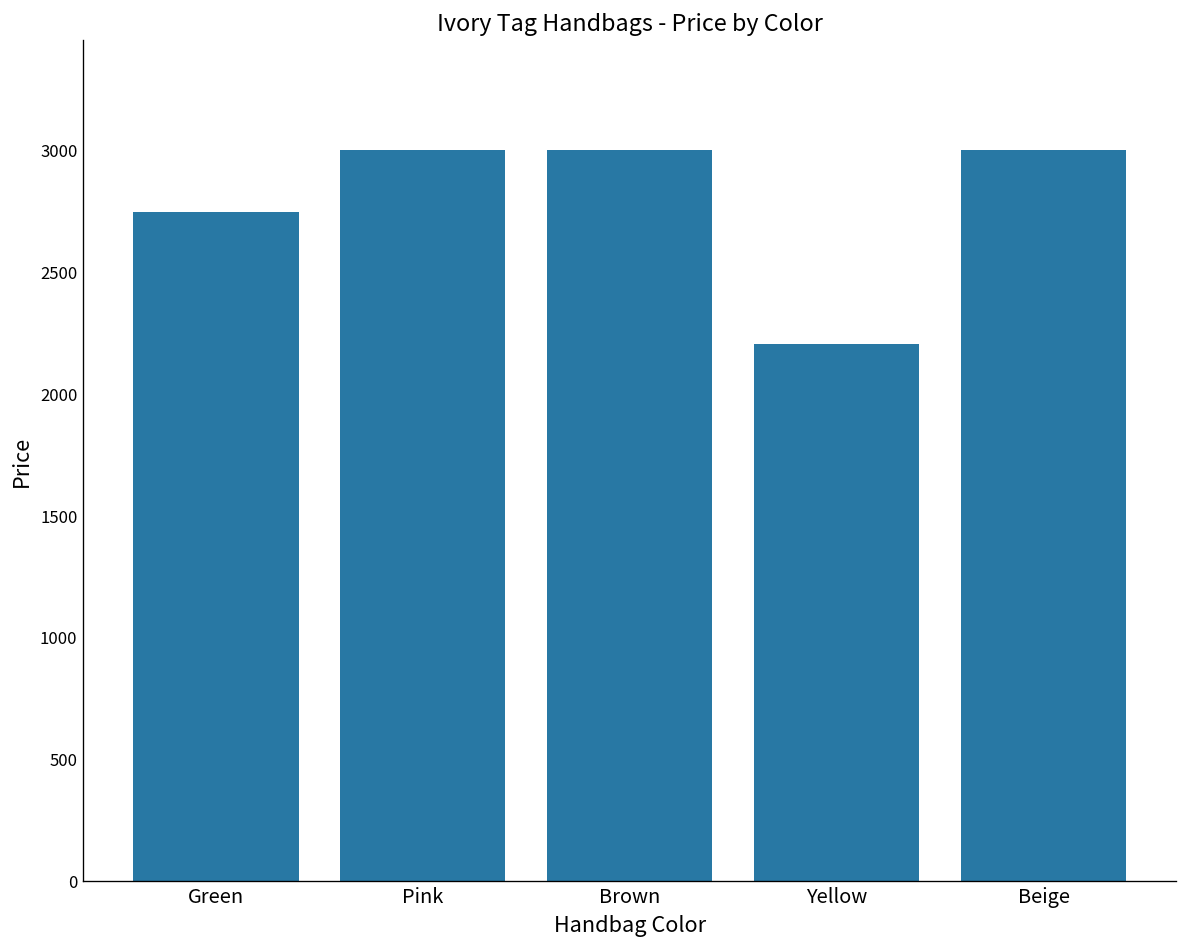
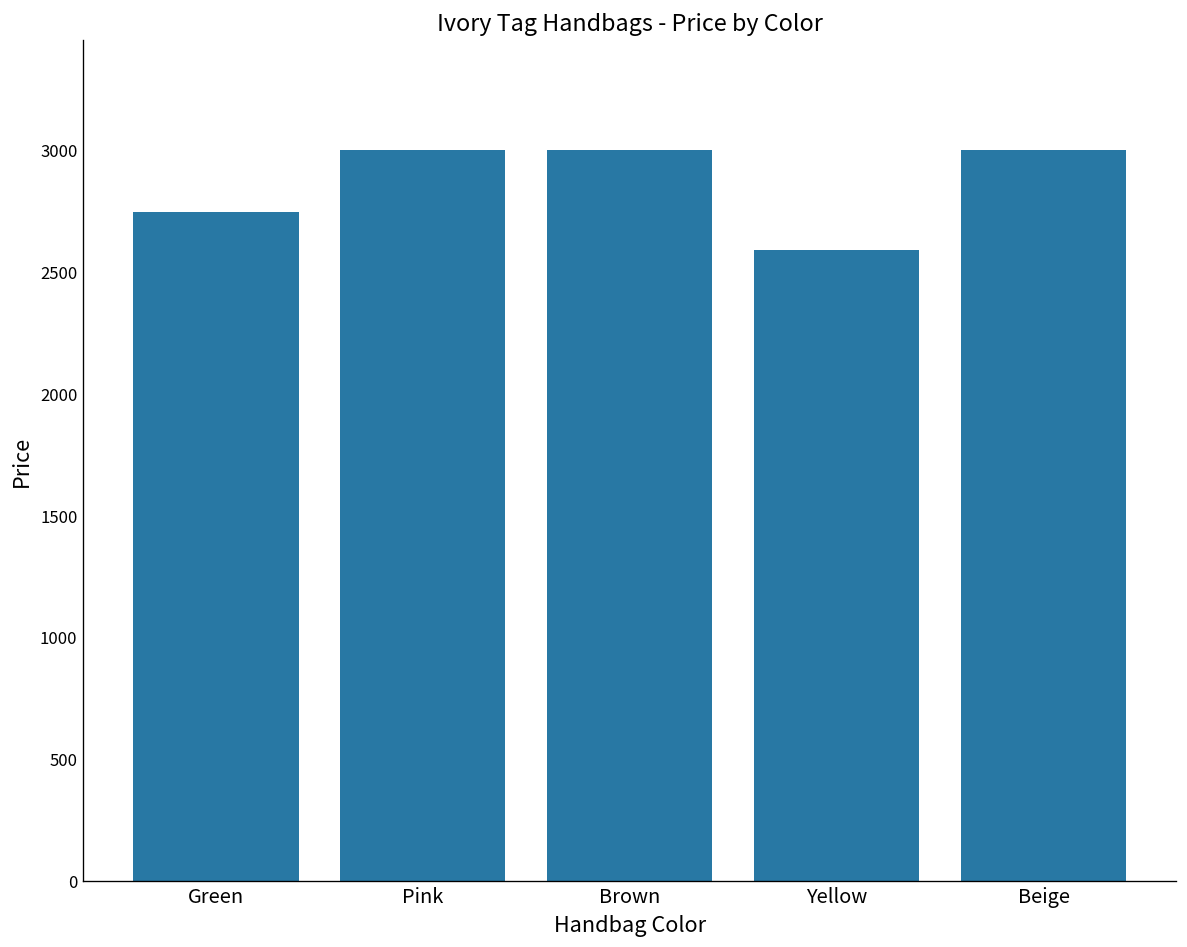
  {
    "Green": 2740,
    "Pink": 3000,
    "Brown": 3000,
-   "Yellow": 2200,
+   "Yellow": 2590,
    "Beige": 3000
  }
